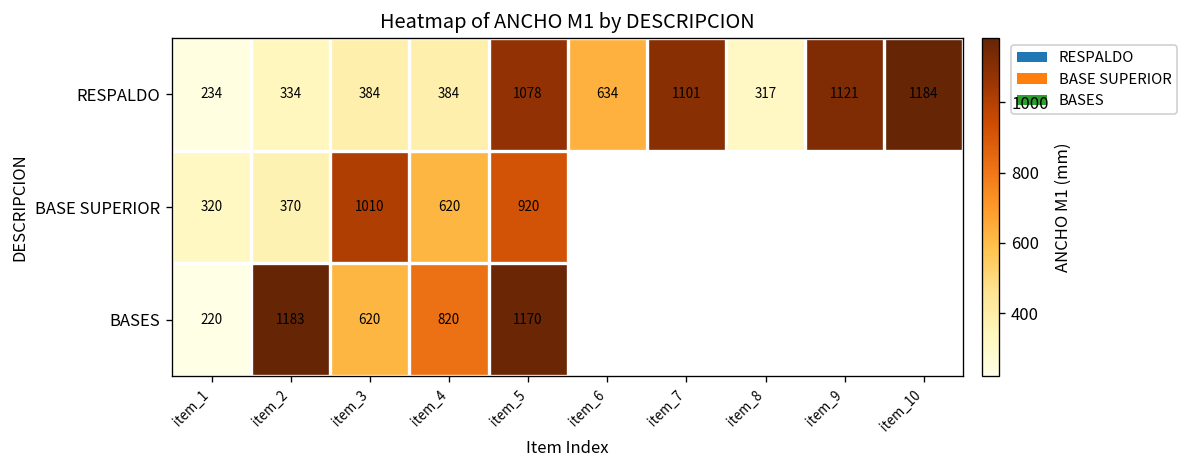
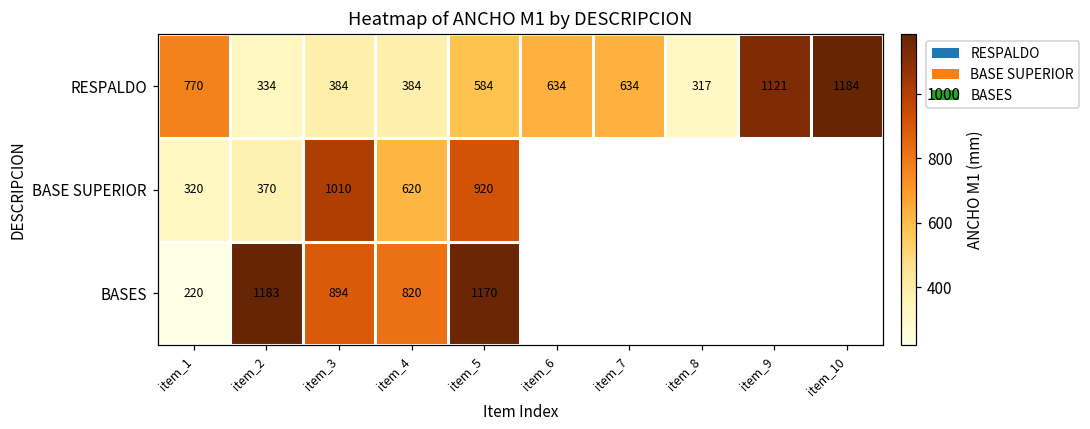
  {
    "RESPALDO": {
-     "item_1": 234,
+     "item_1": 770,
      "item_2": 334,
      "item_3": 384,
      "item_4": 384,
-     "item_5": 1078,
+     "item_5": 584,
      "item_6": 634,
-     "item_7": 1101,
+     "item_7": 634,
      "item_8": 317,
      "item_9": 1121,
      "item_10": 1184
    },
    "BASE SUPERIOR": {
      "item_1": 320,
      "item_2": 370,
      "item_3": 1010,
      "item_4": 620,
      "item_5": 920
    },
    "BASES": {
      "item_1": 220,
      "item_2": 1183,
-     "item_3": 620,
+     "item_3": 894,
      "item_4": 820,
      "item_5": 1170
    }
  }
